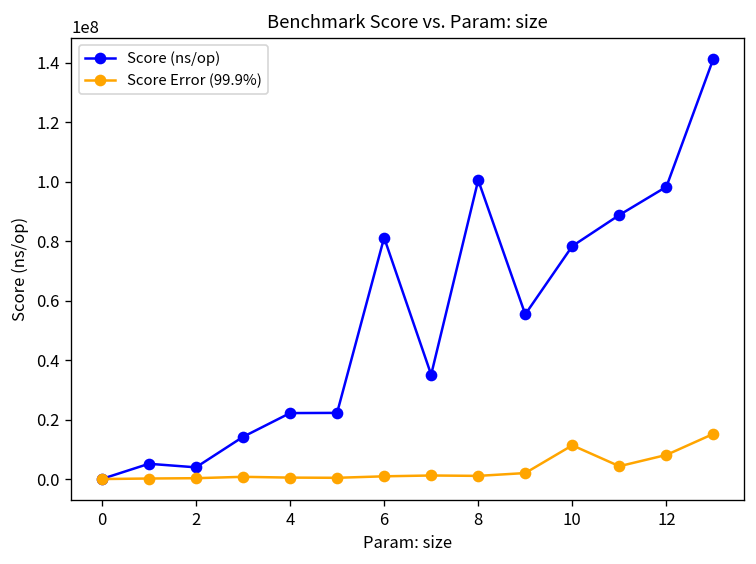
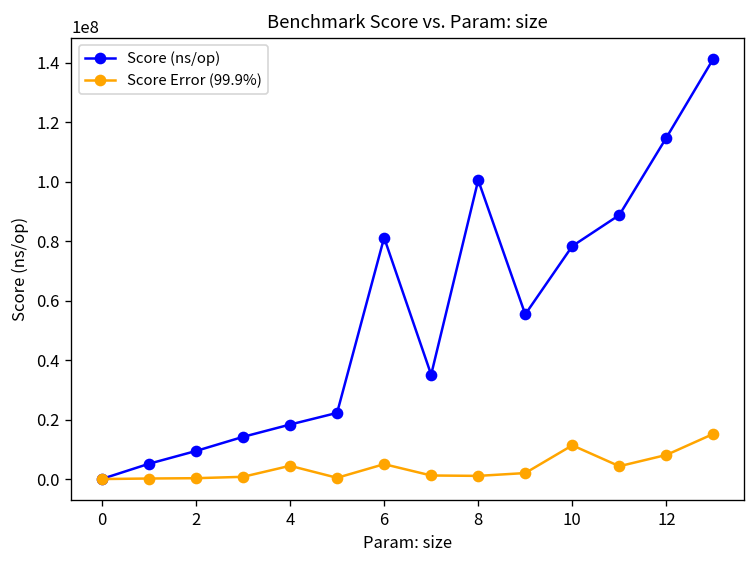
  {
    "Score (ns/op)": {
-     "2": 4000000,
-     "4": 22000000,
+     "2": 9000000,
+     "4": 18000000,
      "6": 81000000,
      "8": 101000000,
      "10": 78000000,
-     "12": 98000000
+     "12": 115000000
    },
    "Score Error (99.9%)": {
      "2": 0,
-     "4": 0,
-     "6": 1000000,
+     "4": 4000000,
+     "6": 5000000,
      "8": 1000000,
      "10": 11000000,
      "12": 8000000
    }
  }
